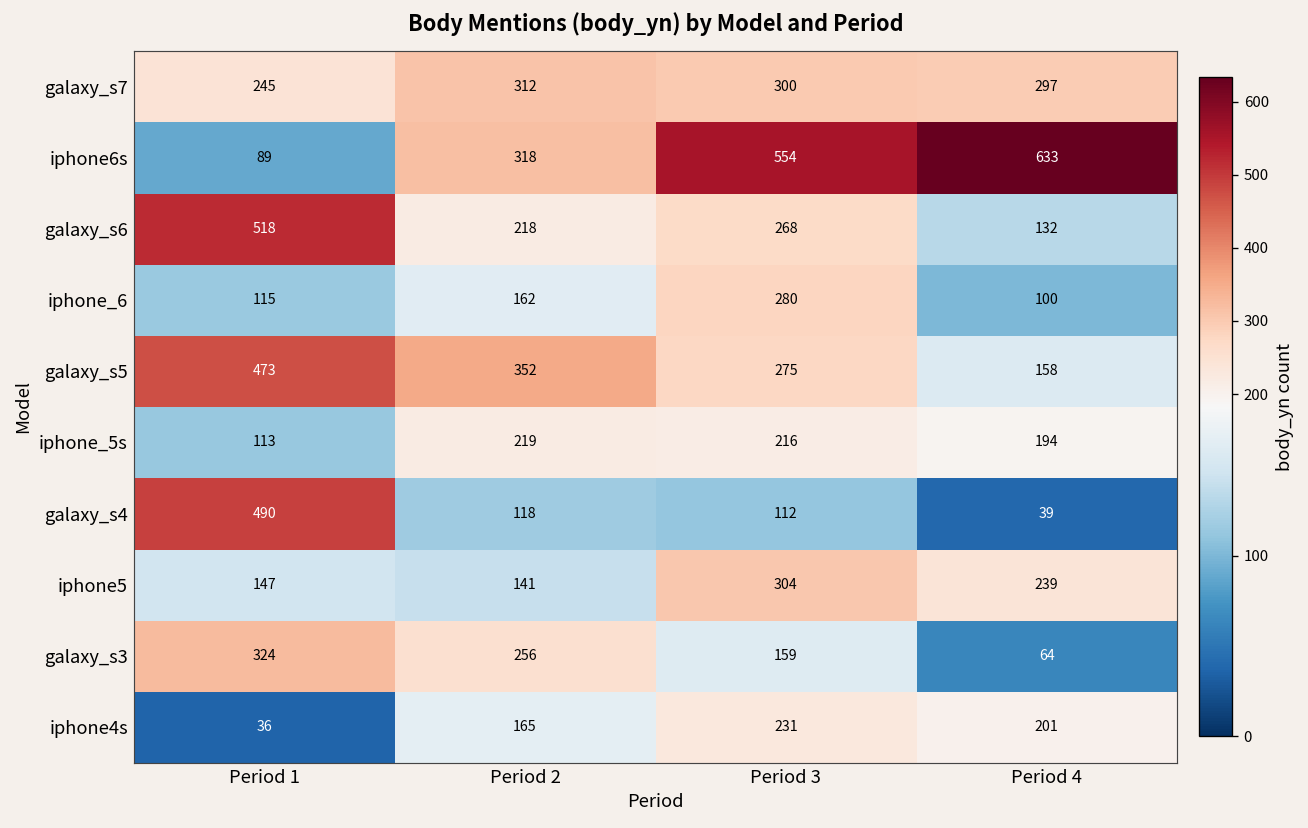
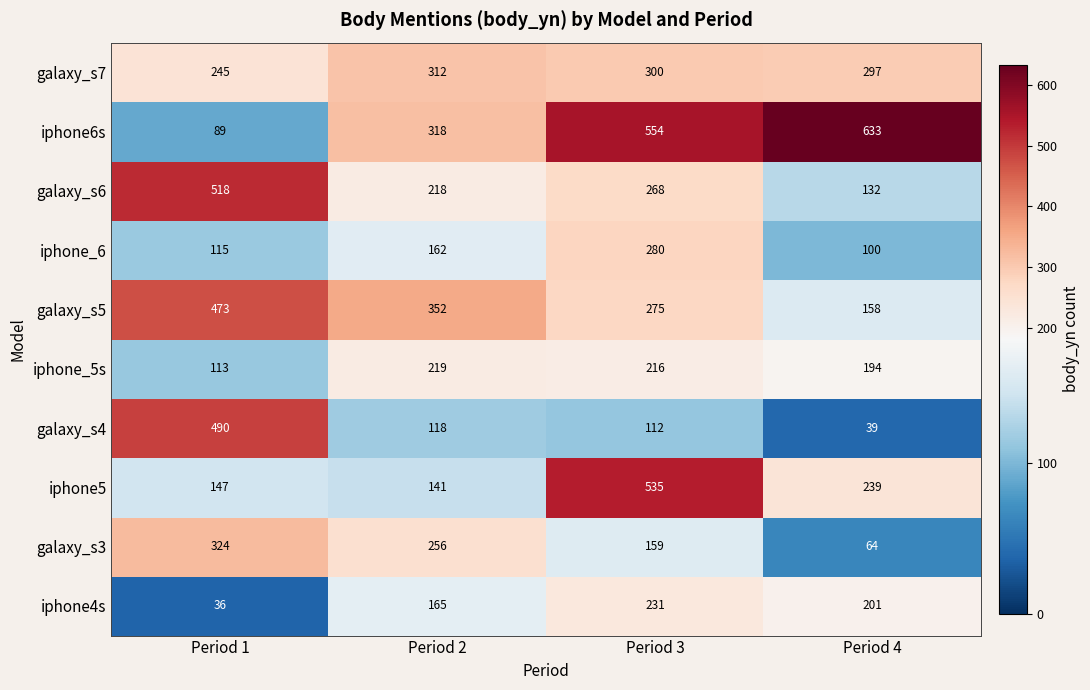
  {
    "galaxy_s7": {
      "Period 1": 245,
      "Period 2": 312,
      "Period 3": 300,
      "Period 4": 297
    },
    "iphone6s": {
      "Period 1": 89,
      "Period 2": 318,
      "Period 3": 554,
      "Period 4": 633
    },
    "galaxy_s6": {
      "Period 1": 518,
      "Period 2": 218,
      "Period 3": 268,
      "Period 4": 132
    },
    "iphone_6": {
      "Period 1": 115,
      "Period 2": 162,
      "Period 3": 280,
      "Period 4": 100
    },
    "galaxy_s5": {
      "Period 1": 473,
      "Period 2": 352,
      "Period 3": 275,
      "Period 4": 158
    },
    "iphone_5s": {
      "Period 1": 113,
      "Period 2": 219,
      "Period 3": 216,
      "Period 4": 194
    },
    "galaxy_s4": {
      "Period 1": 490,
      "Period 2": 118,
      "Period 3": 112,
      "Period 4": 39
    },
    "iphone5": {
      "Period 1": 147,
      "Period 2": 141,
-     "Period 3": 304,
+     "Period 3": 535,
      "Period 4": 239
    },
    "galaxy_s3": {
      "Period 1": 324,
      "Period 2": 256,
      "Period 3": 159,
      "Period 4": 64
    },
    "iphone4s": {
      "Period 1": 36,
      "Period 2": 165,
      "Period 3": 231,
      "Period 4": 201
    }
  }
